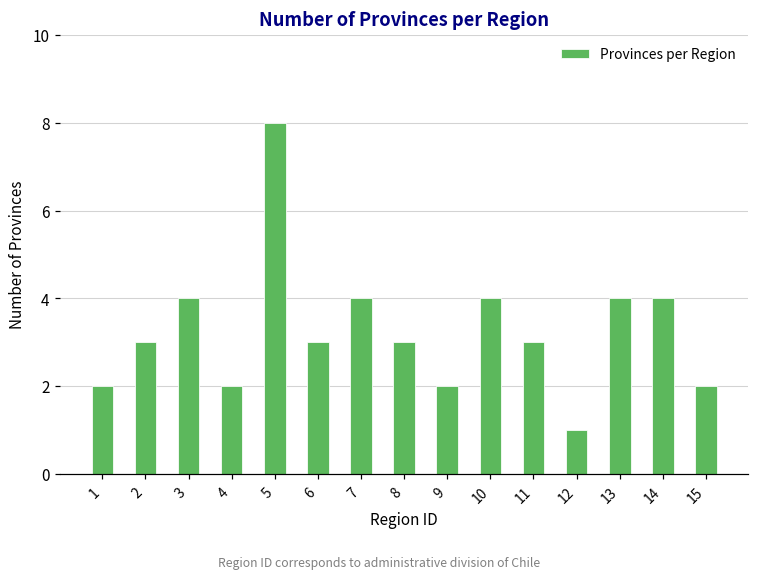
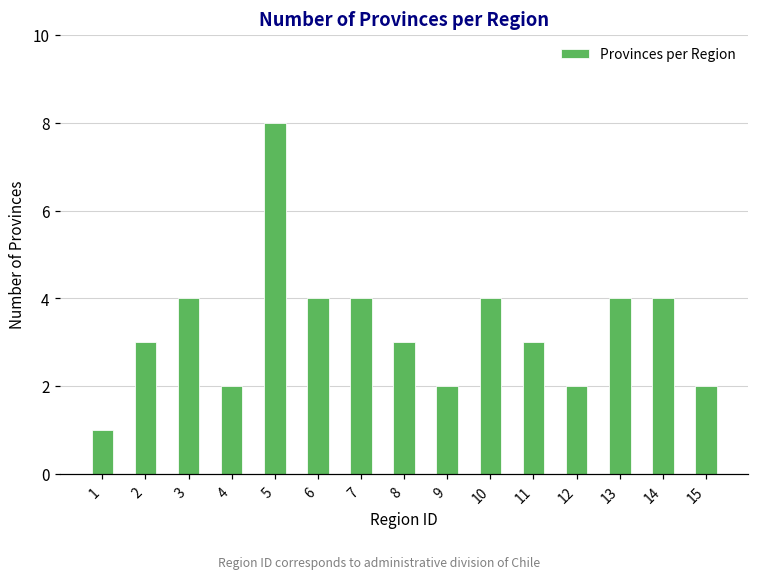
  {
-   "1": 2,
+   "1": 1,
    "2": 3,
    "3": 4,
    "4": 2,
    "5": 8,
-   "6": 3,
+   "6": 4,
    "7": 4,
    "8": 3,
    "9": 2,
    "10": 4,
    "11": 3,
-   "12": 1,
+   "12": 2,
    "13": 4,
    "14": 4,
    "15": 2
  }
